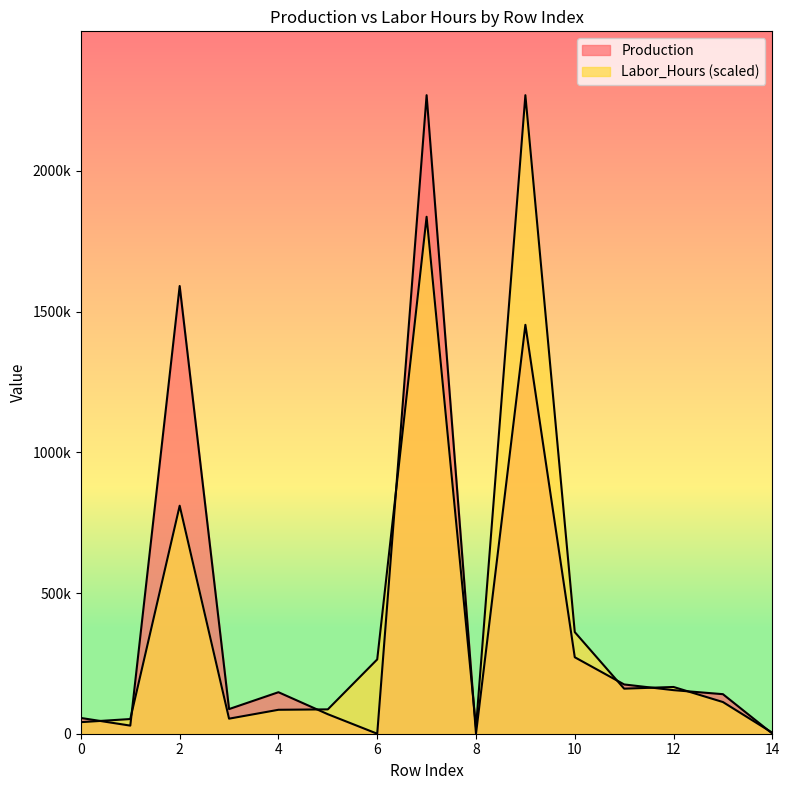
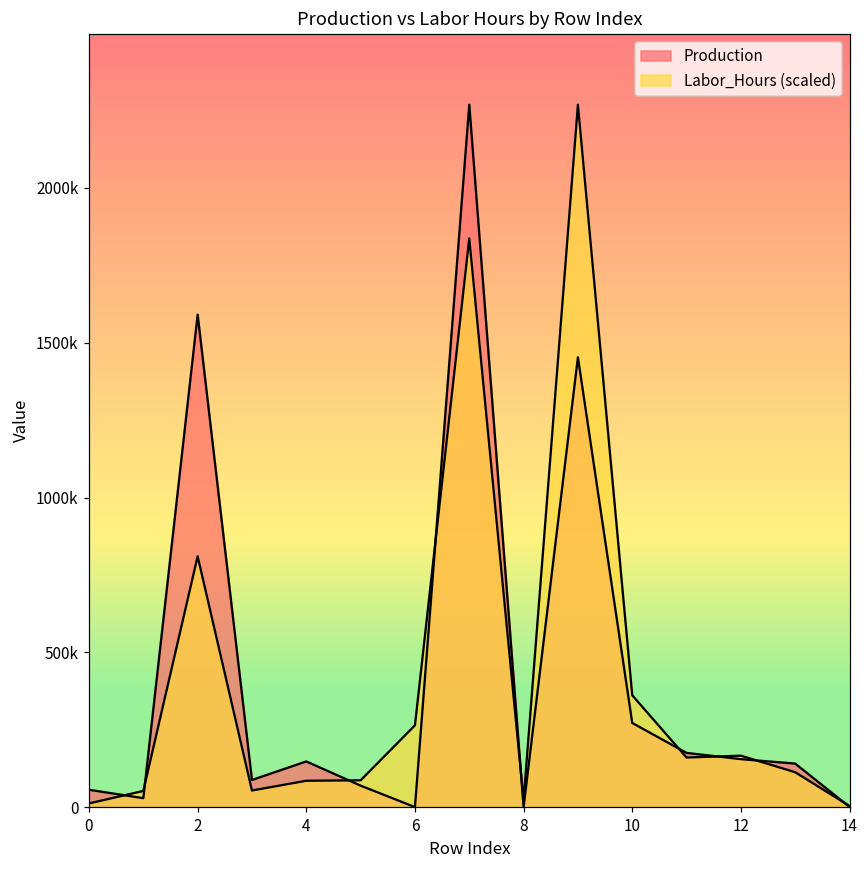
  {
    "Production": {
      "0": 60000,
      "2": 1590000,
      "4": 150000,
      "6": 0,
      "8": 0,
      "10": 270000,
      "12": 150000
    },
    "Labor_Hours (scaled)": {
-     "0": 40000,
+     "0": 10000,
      "2": 810000,
      "4": 90000,
      "6": 260000,
      "8": 20000,
      "10": 360000,
      "12": 170000
    }
  }
